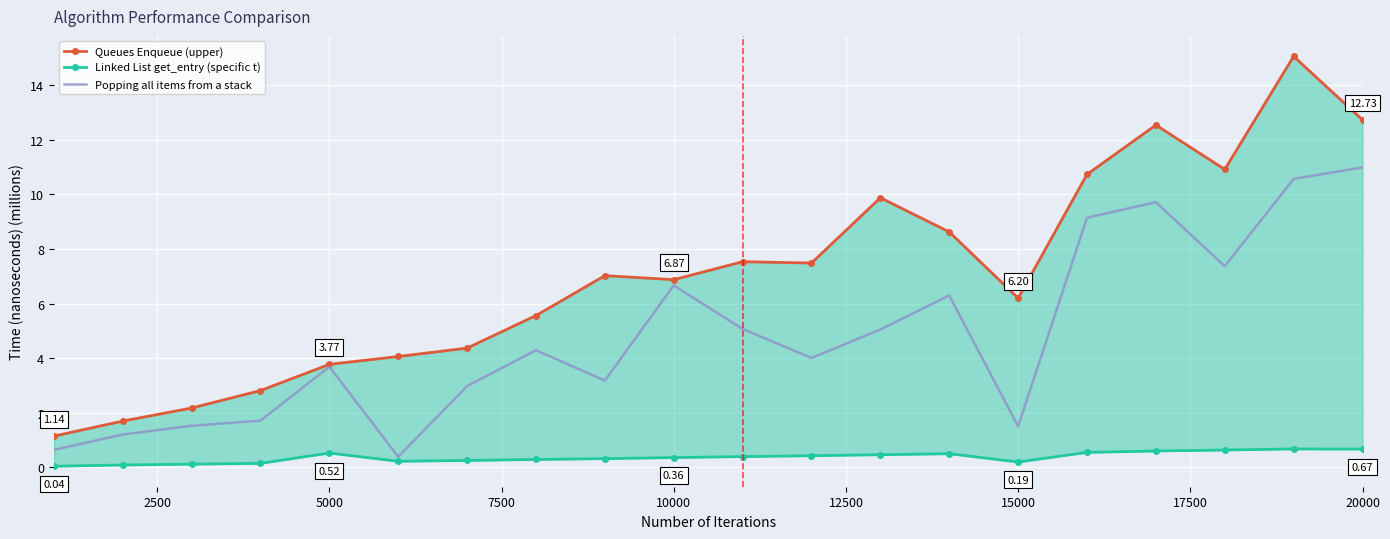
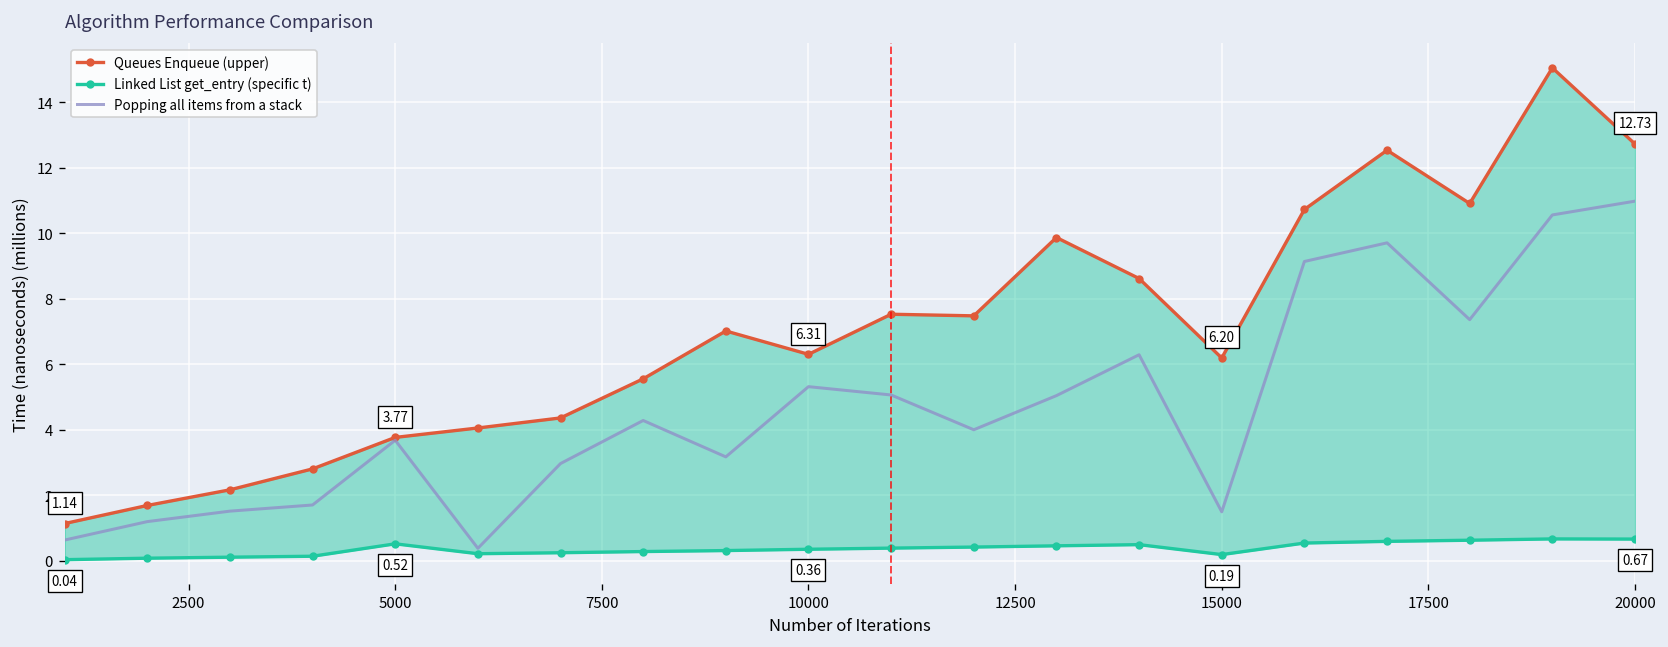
  {
    "Queues Enqueue (upper)": {
-     "10000": 6.87
+     "10000": 6.31
    },
    "Popping all items from a stack": {
-     "10000": 6.7,
+     "10000": 5.3,
      "15000": 1.5,
      "20000": 11.0
    }
  }
